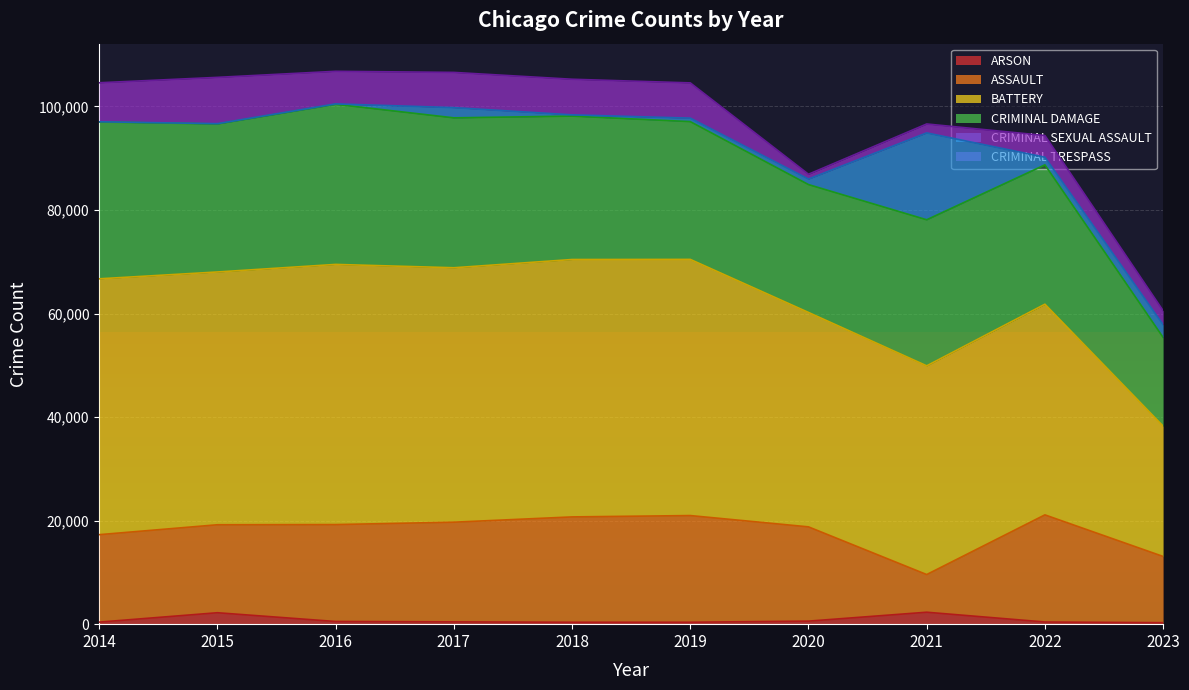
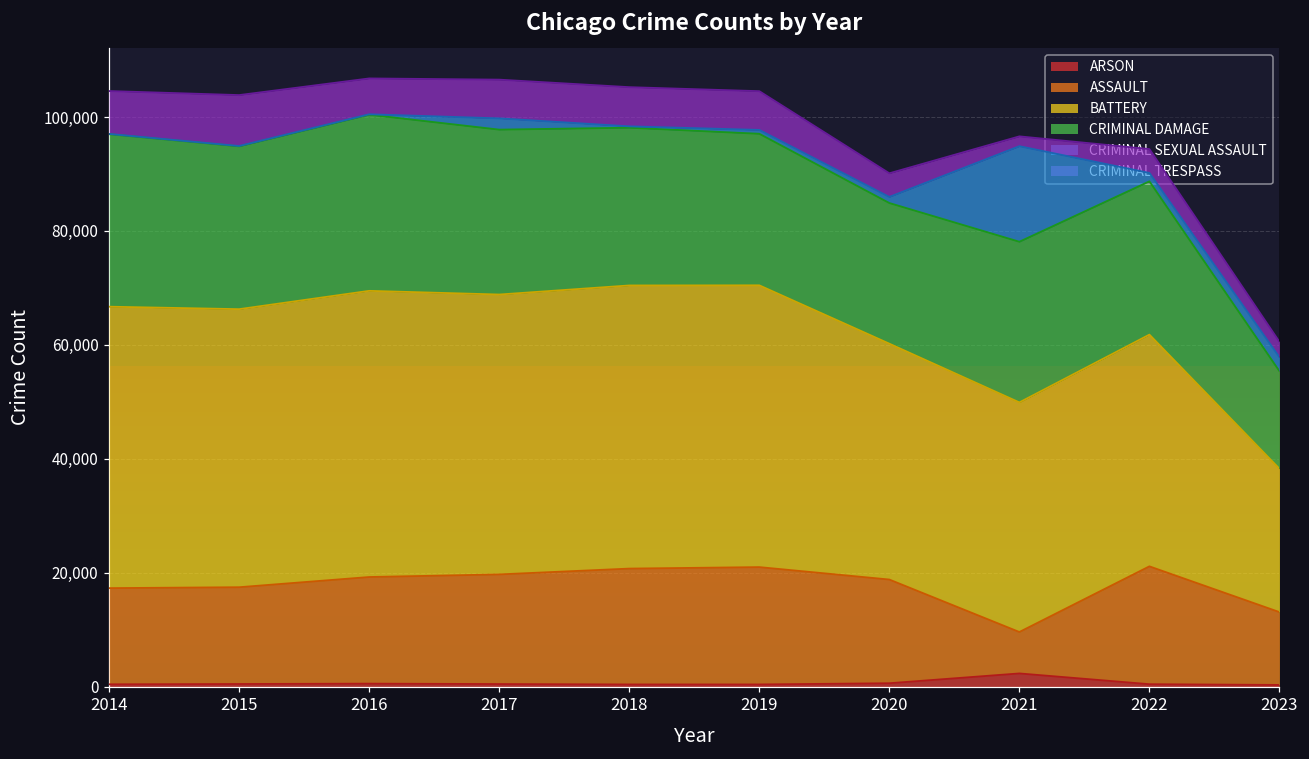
  {
    "ARSON": {
      "2014": "0",
-     "2015": "2,000",
+     "2015": "0",
      "2016": "1,000",
      "2017": "0",
      "2018": "0",
      "2019": "0",
      "2020": "1,000",
      "2021": "2,000",
      "2022": "0",
      "2023": "0"
    },
    "ASSAULT": {
      "2014": "17,000",
      "2015": "17,000",
      "2016": "19,000",
      "2017": "19,000",
      "2018": "20,000",
      "2019": "21,000",
      "2020": "18,000",
      "2021": "7,000",
      "2022": "21,000",
      "2023": "13,000"
    },
    "BATTERY": {
      "2014": "49,000",
      "2015": "49,000",
      "2016": "50,000",
      "2017": "49,000",
      "2018": "50,000",
      "2019": "49,000",
      "2020": "41,000",
      "2021": "40,000",
      "2022": "41,000",
      "2023": "25,000"
    },
    "CRIMINAL DAMAGE": {
      "2017": "29,000",
      "2019": "27,000",
      "2020": "25,000",
      "2021": "28,000",
      "2023": "17,000"
    },
    "CRIMINAL SEXUAL ASSAULT": {
      "2017": "2,000",
      "2019": "1,000",
      "2020": "1,000",
      "2021": "17,000",
      "2023": "2,000"
    },
    "CRIMINAL TRESPASS": {
      "2014": "8,000",
      "2015": "9,000",
      "2016": "6,000",
      "2017": "7,000",
      "2018": "7,000",
      "2019": "7,000",
-     "2020": "1,000",
+     "2020": "4,000",
      "2021": "2,000",
      "2023": "3,000"
    }
  }
